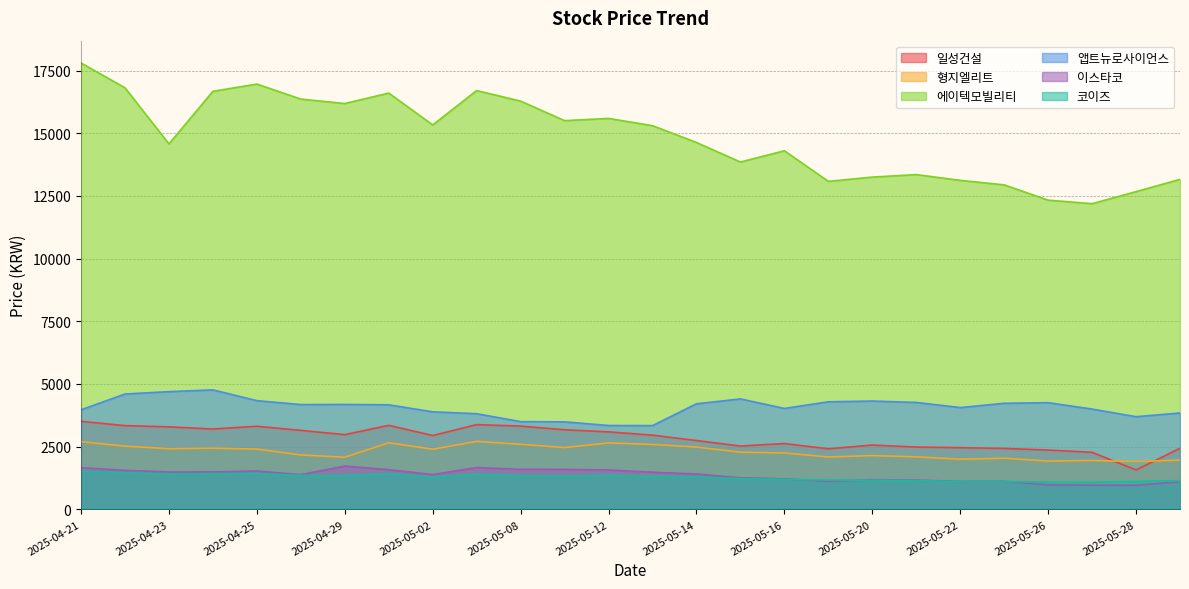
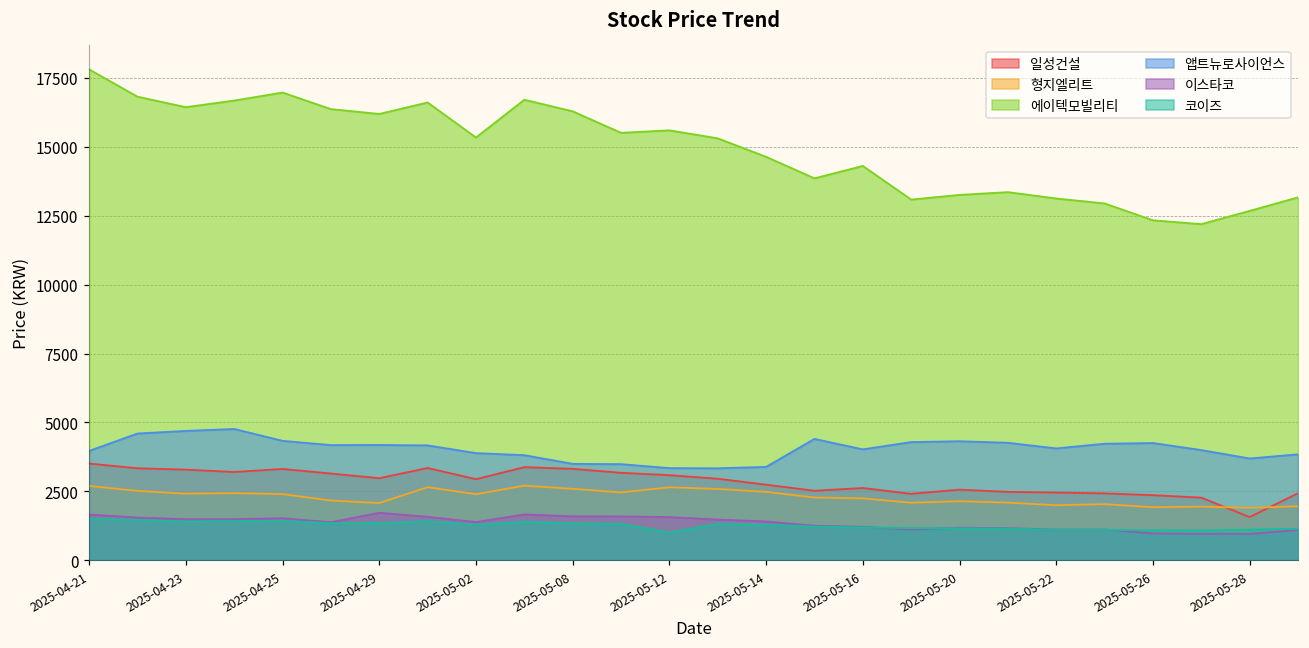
  {
    "일성건설": {
      "2025-04-21": 3500,
      "2025-04-23": 3300,
      "2025-04-25": 3300,
      "2025-04-29": 3000,
      "2025-05-02": 2900,
      "2025-05-08": 3300,
      "2025-05-12": 3100,
      "2025-05-14": 2700,
      "2025-05-16": 2600,
      "2025-05-20": 2600,
      "2025-05-22": 2500,
      "2025-05-26": 2400,
      "2025-05-28": 1600
    },
    "형지엘리트": {
      "2025-04-21": 2700,
      "2025-04-23": 2400,
      "2025-04-25": 2400,
      "2025-04-29": 2100,
      "2025-05-02": 2400,
      "2025-05-08": 2600,
      "2025-05-12": 2700,
      "2025-05-14": 2500,
      "2025-05-16": 2300,
      "2025-05-20": 2100,
      "2025-05-22": 2000,
      "2025-05-26": 1900,
      "2025-05-28": 1900
    },
    "에이텍모빌리티": {
      "2025-04-21": 17800,
-     "2025-04-23": 14600,
+     "2025-04-23": 16400,
      "2025-04-25": 17000,
      "2025-04-29": 16200,
      "2025-05-02": 15300,
      "2025-05-08": 16300,
      "2025-05-12": 15600,
      "2025-05-14": 14600,
      "2025-05-16": 14300,
      "2025-05-20": 13300,
      "2025-05-22": 13100,
      "2025-05-26": 12300,
      "2025-05-28": 12700
    },
    "앱트뉴로사이언스": {
      "2025-04-21": 4000,
      "2025-04-23": 4700,
      "2025-04-25": 4300,
      "2025-04-29": 4200,
      "2025-05-02": 3900,
      "2025-05-08": 3500,
      "2025-05-12": 3300,
-     "2025-05-14": 4200,
+     "2025-05-14": 3400,
      "2025-05-16": 4000,
      "2025-05-20": 4300,
      "2025-05-22": 4100,
      "2025-05-26": 4300,
      "2025-05-28": 3700
    },
    "이스타코": {
      "2025-04-21": 1700,
      "2025-04-29": 1700,
      "2025-05-08": 1600,
      "2025-05-12": 1600,
      "2025-05-14": 1400,
      "2025-05-26": 1000,
      "2025-05-28": 1000
    },
    "코이즈": {
      "2025-04-21": 1500,
      "2025-04-29": 1400,
      "2025-05-08": 1300,
-     "2025-05-12": 1400,
+     "2025-05-12": 1000,
      "2025-05-14": 1300,
      "2025-05-26": 1100,
      "2025-05-28": 1100
    }
  }
